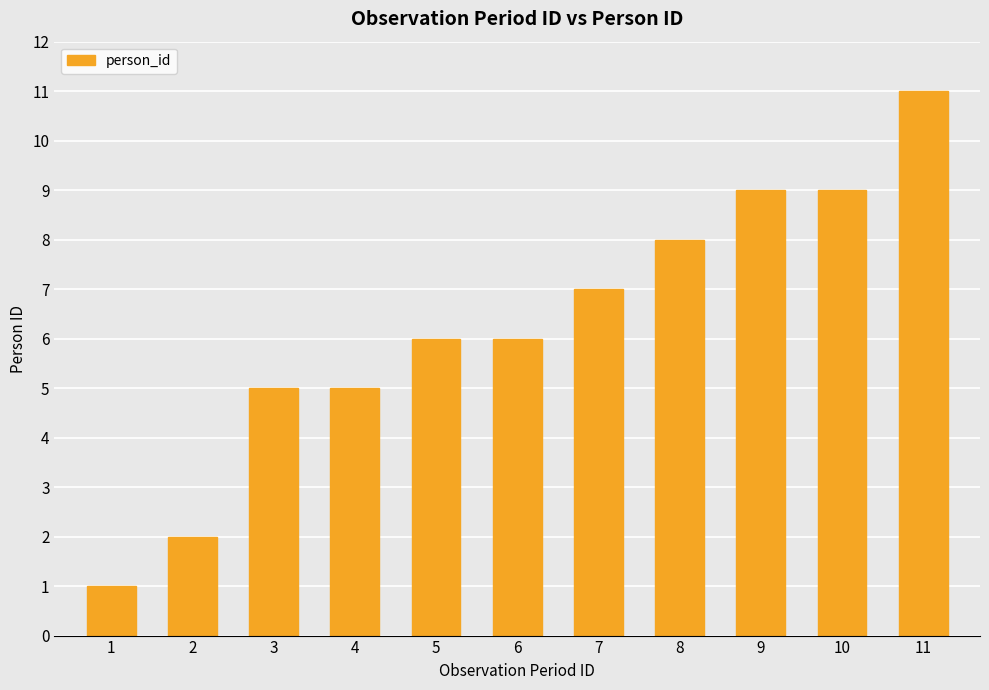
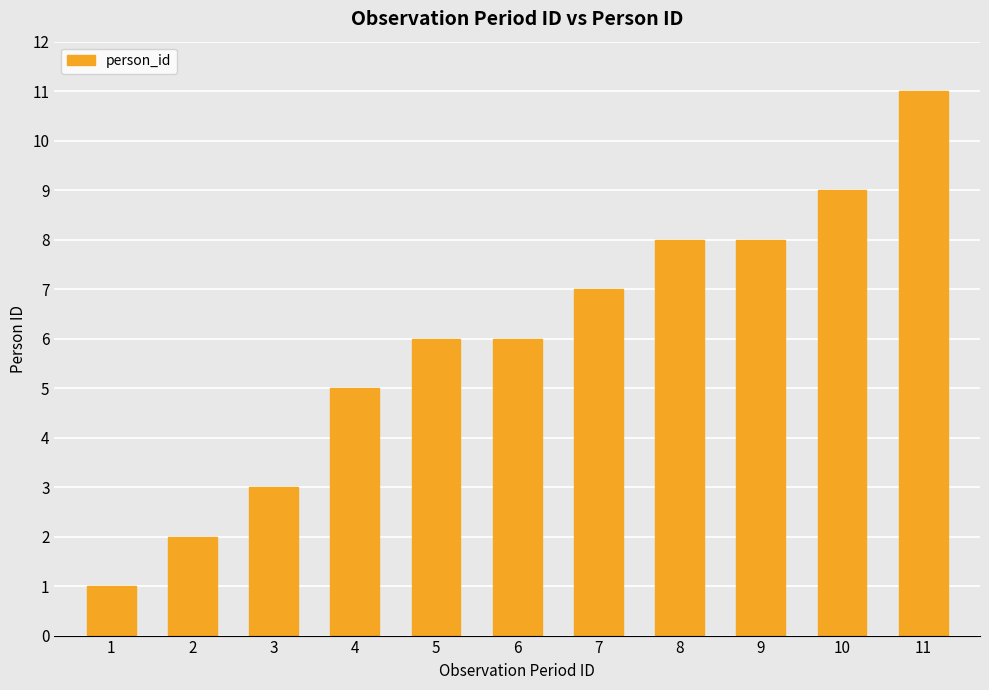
  {
    "1": 1,
    "2": 2,
-   "3": 5,
+   "3": 3,
    "4": 5,
    "5": 6,
    "6": 6,
    "7": 7,
    "8": 8,
-   "9": 9,
+   "9": 8,
    "10": 9,
    "11": 11
  }
